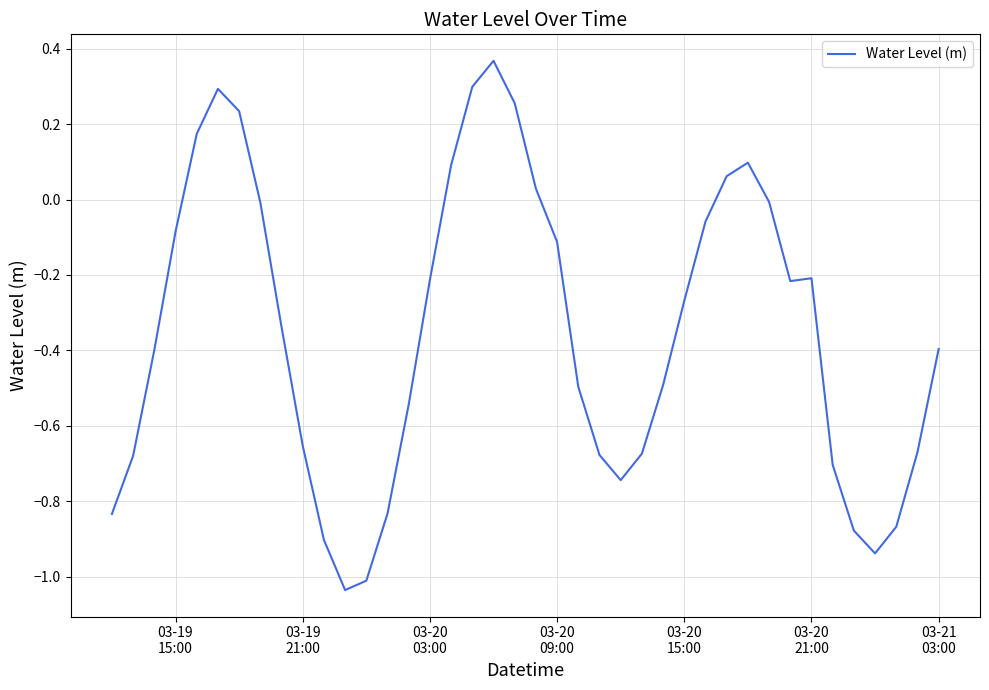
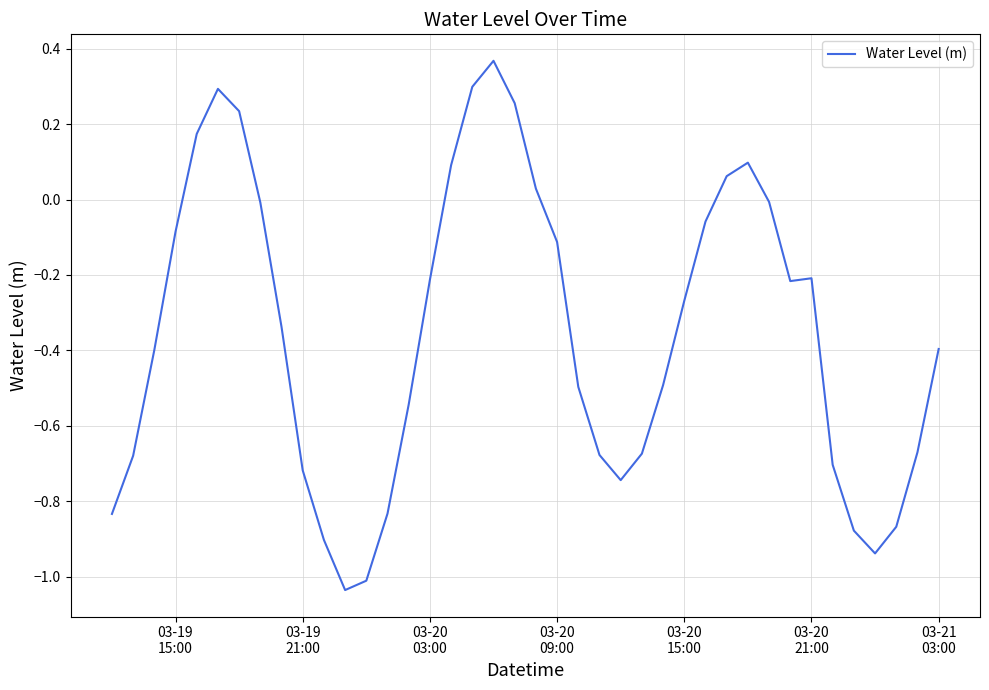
  {
    "03-19 15:00": -0.09,
-   "03-19 21:00": -0.65,
+   "03-19 21:00": -0.72,
    "03-20 03:00": -0.21,
    "03-20 09:00": -0.11,
    "03-20 15:00": -0.27,
    "03-20 21:00": -0.21,
    "03-21 03:00": -0.40
  }
